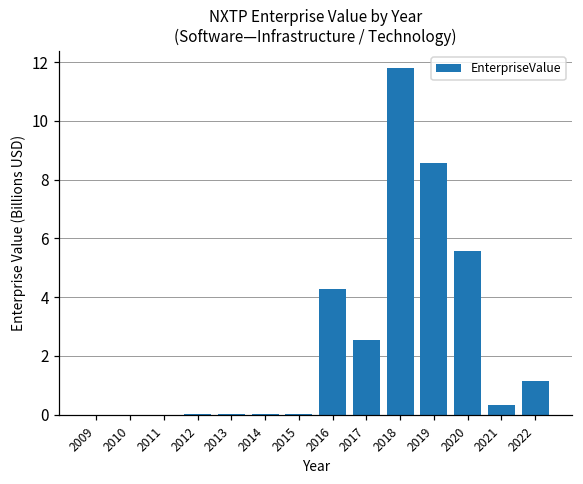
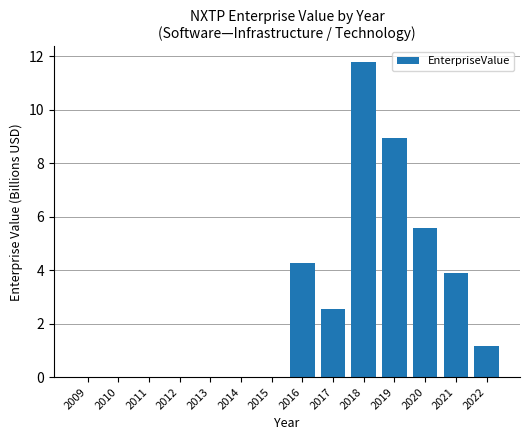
  {
    "2016": 4.3,
    "2017": 2.6,
    "2018": 11.8,
-   "2019": 8.6,
+   "2019": 9.0,
    "2020": 5.6,
-   "2021": 0.3,
+   "2021": 3.9,
    "2022": 1.2
  }
